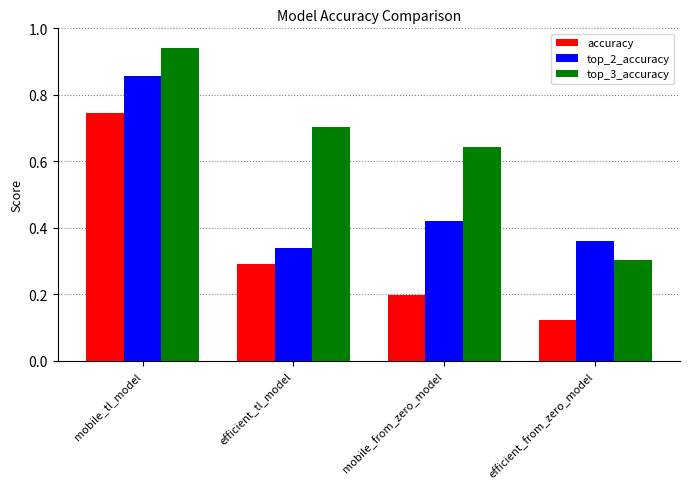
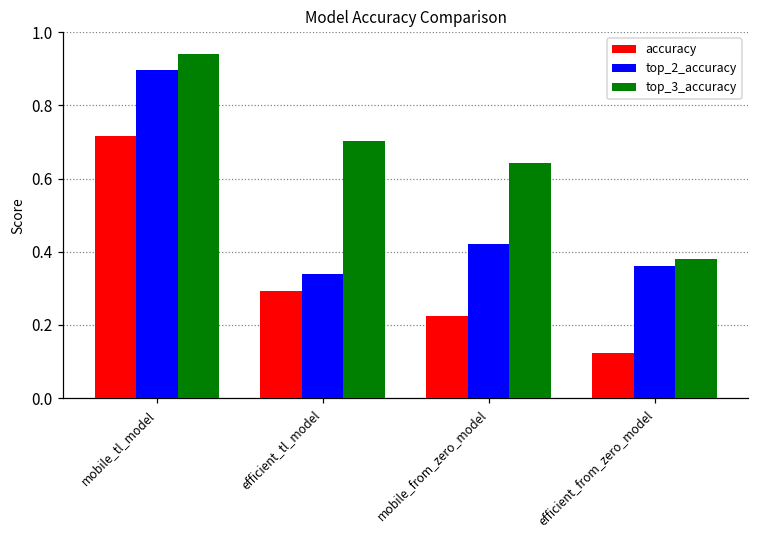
  {
    "accuracy": {
-     "mobile_tl_model": 0.74,
+     "mobile_tl_model": 0.72,
      "efficient_tl_model": 0.29,
-     "mobile_from_zero_model": 0.20,
+     "mobile_from_zero_model": 0.22,
      "efficient_from_zero_model": 0.12
    },
    "top_2_accuracy": {
-     "mobile_tl_model": 0.86,
+     "mobile_tl_model": 0.90,
      "efficient_tl_model": 0.34,
      "mobile_from_zero_model": 0.42,
      "efficient_from_zero_model": 0.36
    },
    "top_3_accuracy": {
      "mobile_tl_model": 0.94,
      "efficient_tl_model": 0.70,
      "mobile_from_zero_model": 0.64,
-     "efficient_from_zero_model": 0.30
+     "efficient_from_zero_model": 0.38
    }
  }
